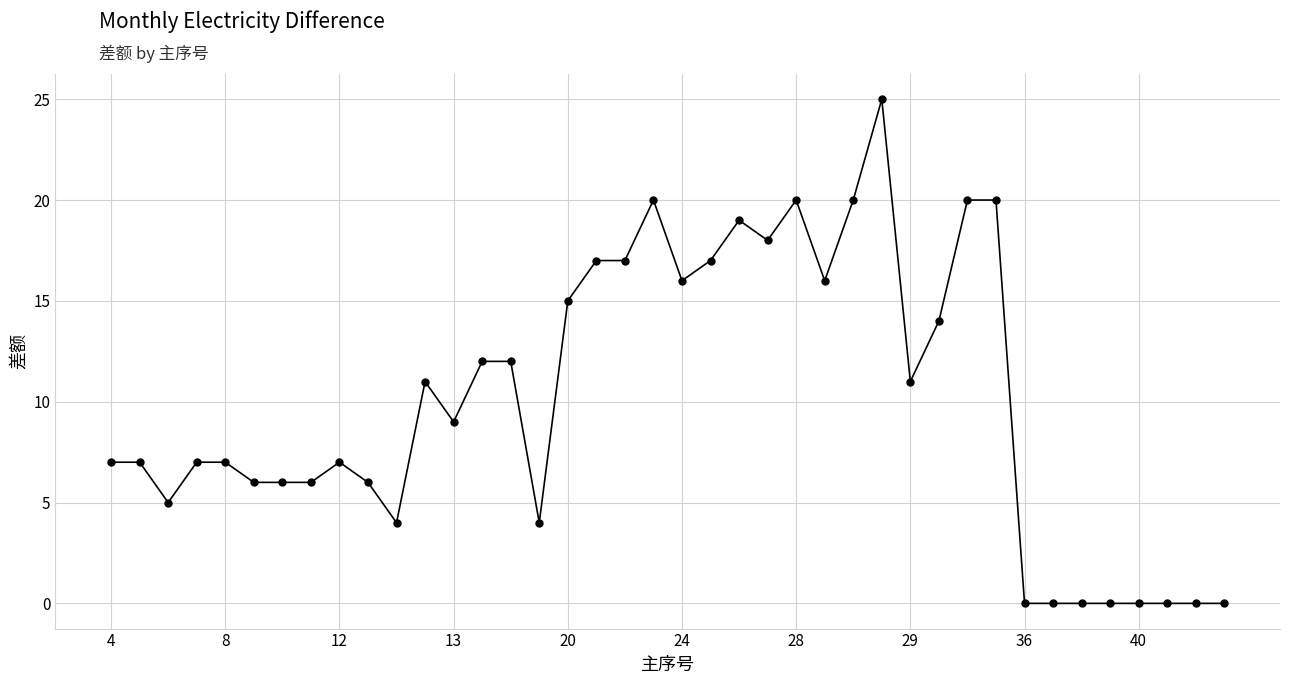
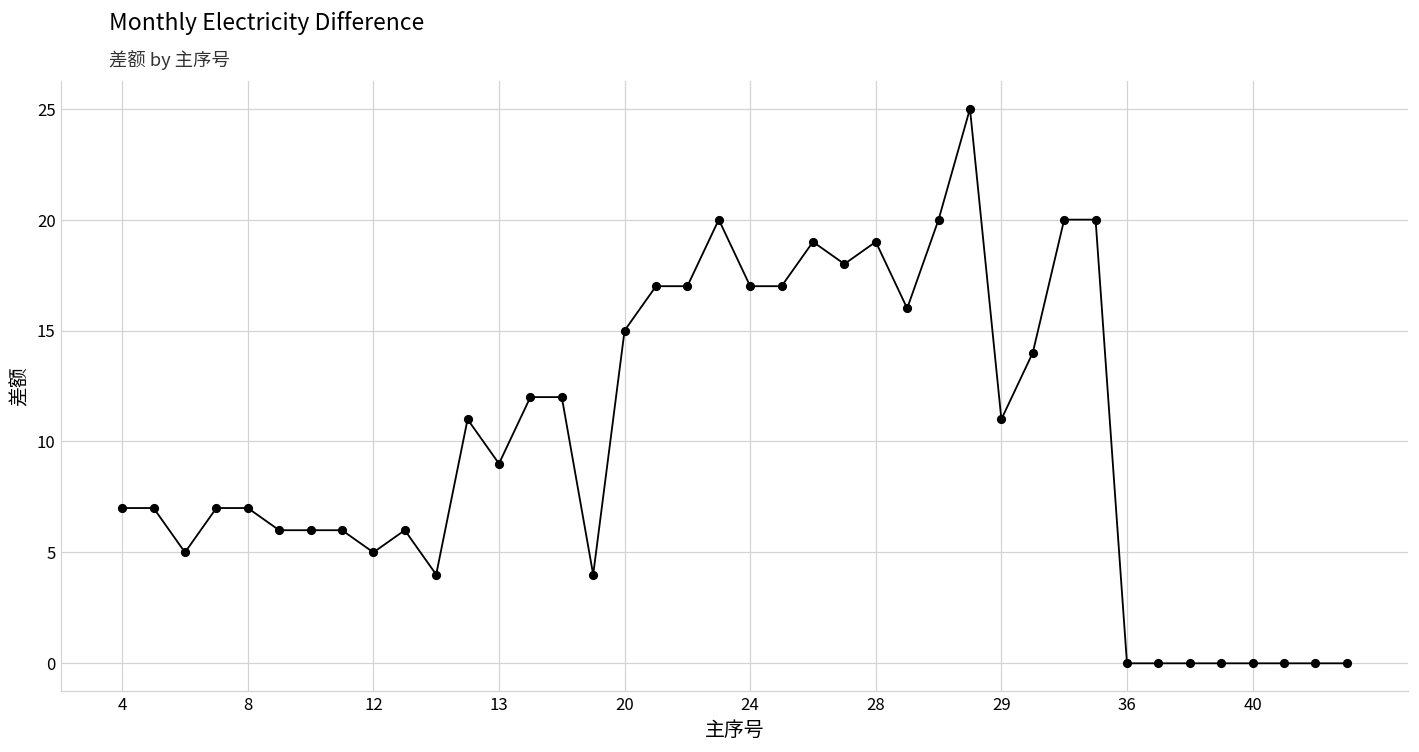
  {
    "4": 7,
    "8": 7,
-   "12": 7,
+   "12": 5,
    "20": 15,
-   "24": 16,
-   "28": 20,
+   "24": 17,
+   "28": 19,
    "36": 0,
    "40": 0
  }
